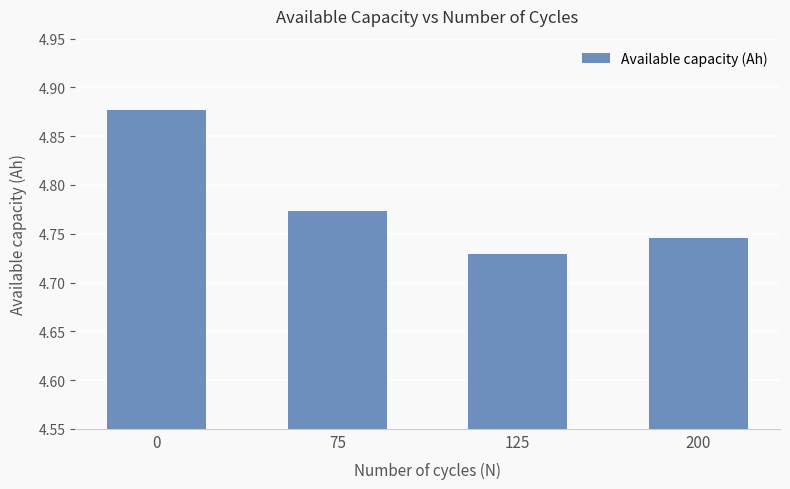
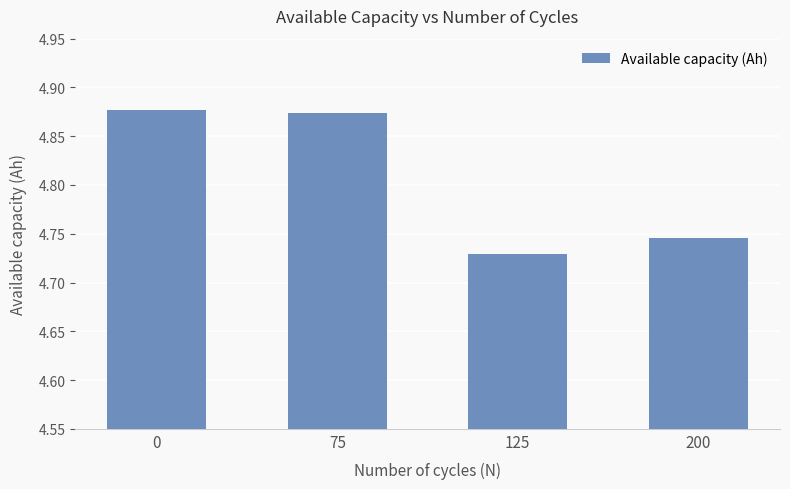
  {
    "0": 4.88,
-   "75": 4.77,
+   "75": 4.87,
    "125": 4.73,
    "200": 4.75
  }
